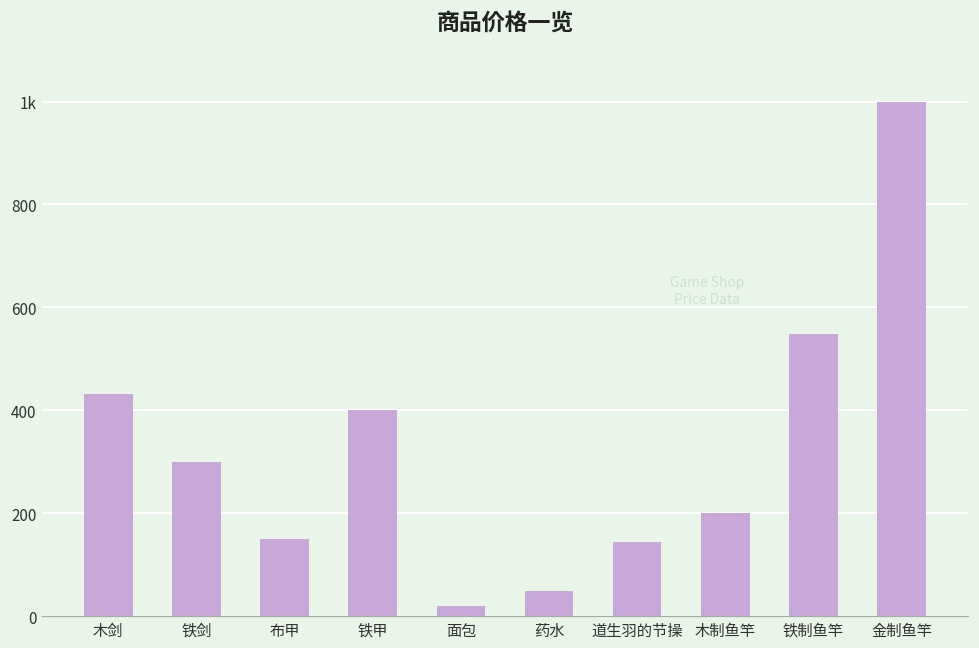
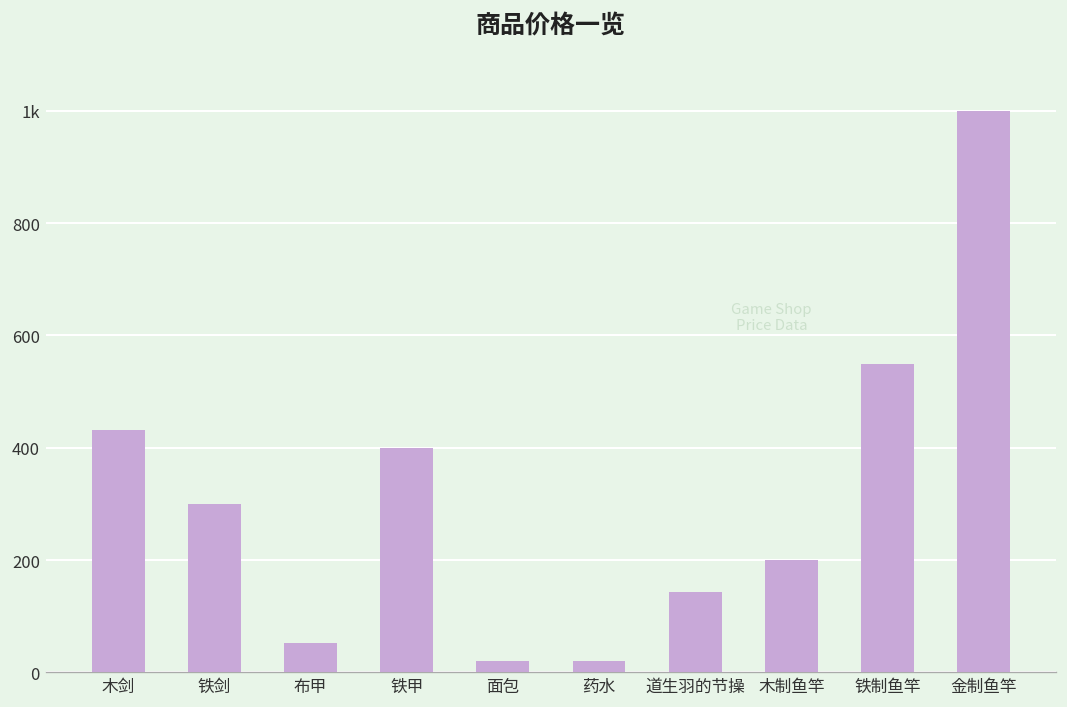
  {
    "木剑": 430,
    "铁剑": 300,
-   "布甲": 150,
+   "布甲": 50,
    "铁甲": 400,
    "面包": 20,
-   "药水": 50,
+   "药水": 20,
    "道生羽的节操": 140,
    "木制鱼竿": 200,
    "铁制鱼竿": 550,
    "金制鱼竿": 1000
  }
